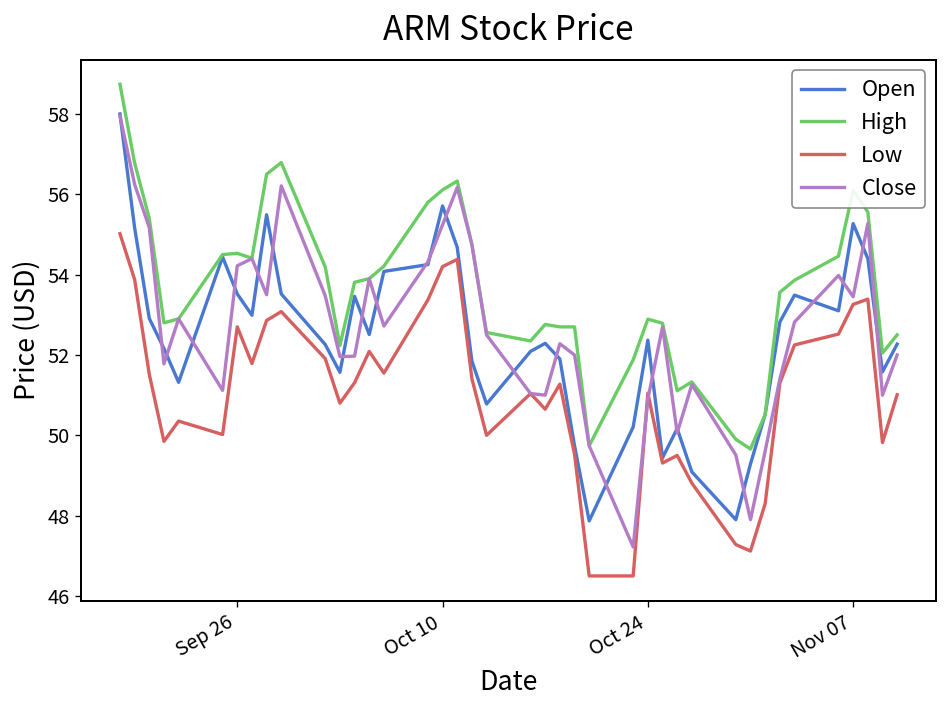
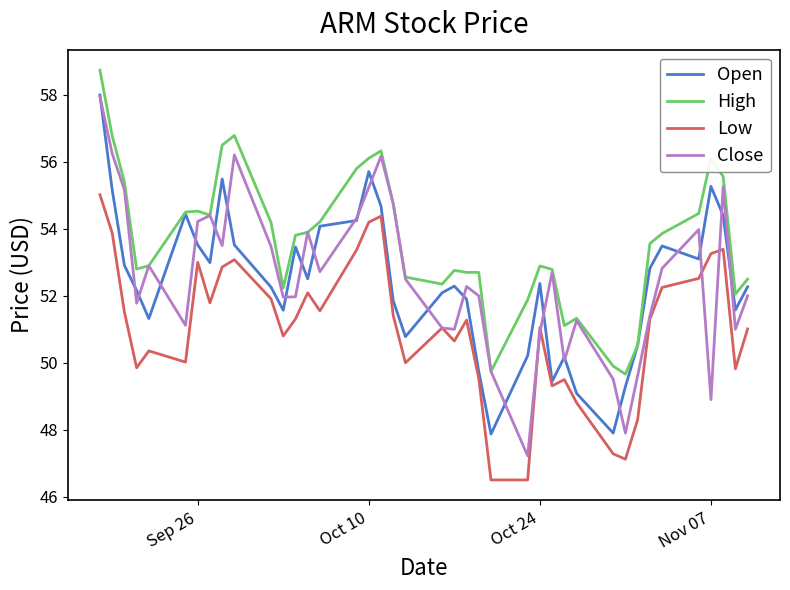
  {
    "Open": {
      "Sep 26": 53.5,
      "Oct 10": 55.7,
      "Oct 24": 52.4,
      "Nov 07": 55.3
    },
    "High": {
      "Sep 26": 54.5,
      "Oct 10": 56.1,
      "Oct 24": 52.9
    },
    "Low": {
-     "Sep 26": 52.7,
+     "Sep 26": 53.0,
      "Oct 10": 54.2,
      "Oct 24": 51.1,
      "Nov 07": 53.3
    },
    "Close": {
      "Sep 26": 54.2,
      "Oct 10": 55.2,
      "Oct 24": 50.9,
-     "Nov 07": 53.5
+     "Nov 07": 48.9
    }
  }
